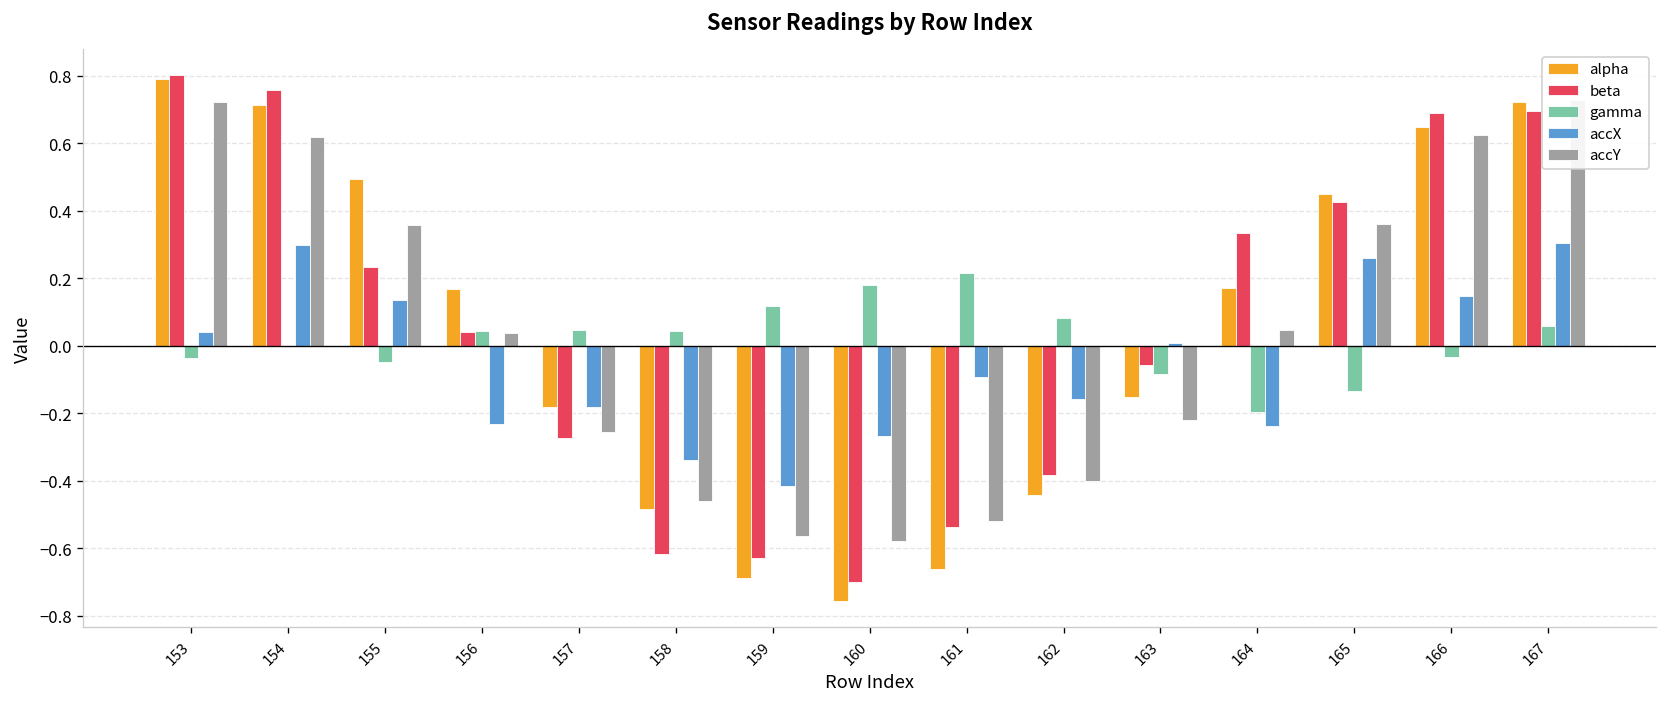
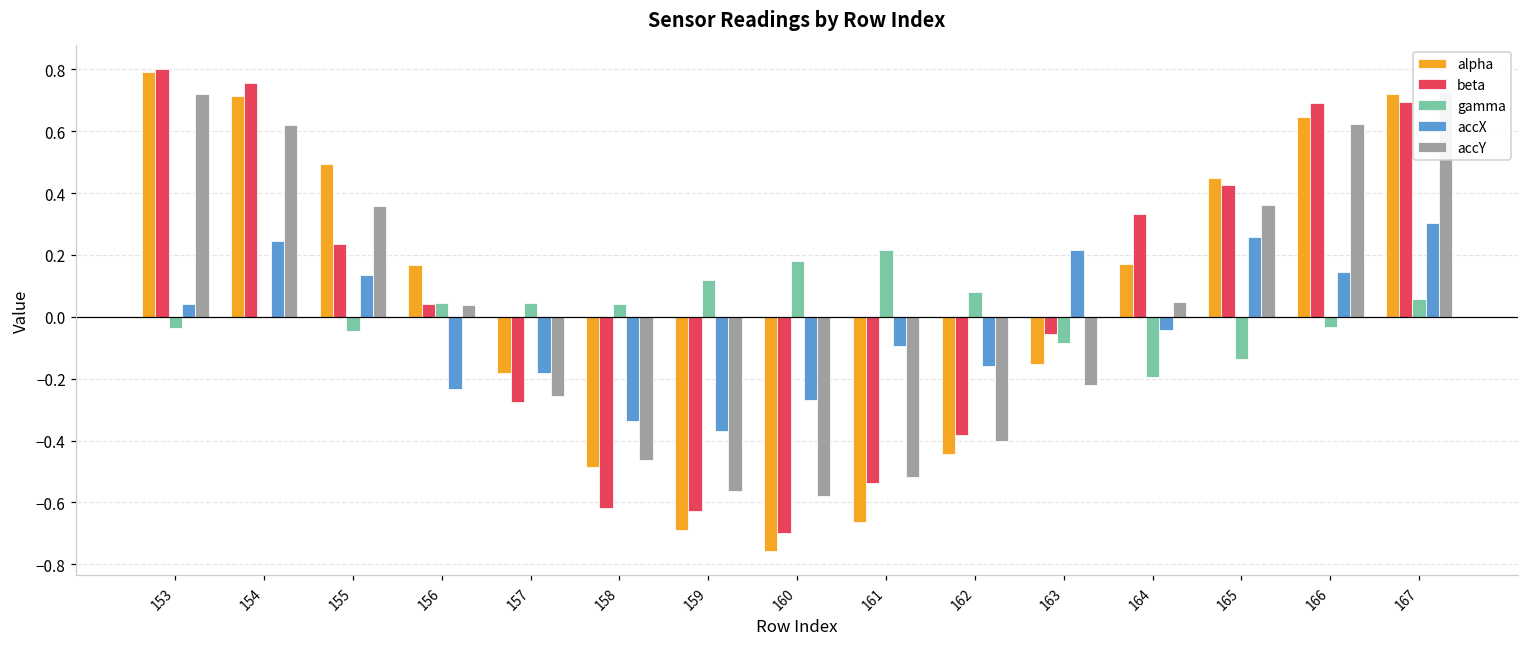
  {
    "alpha": {
      "153": 0.79,
      "154": 0.71,
      "155": 0.49,
      "156": 0.17,
      "157": -0.18,
      "158": -0.48,
      "159": -0.69,
      "160": -0.76,
      "161": -0.66,
      "162": -0.44,
      "163": -0.15,
      "164": 0.17,
      "165": 0.45,
      "166": 0.65,
      "167": 0.72
    },
    "beta": {
      "153": 0.80,
      "154": 0.76,
      "155": 0.23,
      "156": 0.04,
      "157": -0.27,
      "158": -0.62,
      "159": -0.63,
      "160": -0.70,
      "161": -0.54,
      "162": -0.38,
      "163": -0.06,
      "164": 0.33,
      "165": 0.43,
      "166": 0.69,
      "167": 0.70
    },
    "accX": {
      "153": 0.04,
-     "154": 0.30,
+     "154": 0.24,
      "155": 0.14,
      "156": -0.23,
      "157": -0.18,
      "158": -0.34,
-     "159": -0.42,
+     "159": -0.37,
      "160": -0.27,
      "161": -0.09,
      "162": -0.16,
-     "163": 0.01,
-     "164": -0.24,
+     "163": 0.22,
+     "164": -0.04,
      "165": 0.26,
      "166": 0.15,
      "167": 0.30
    }
  }
